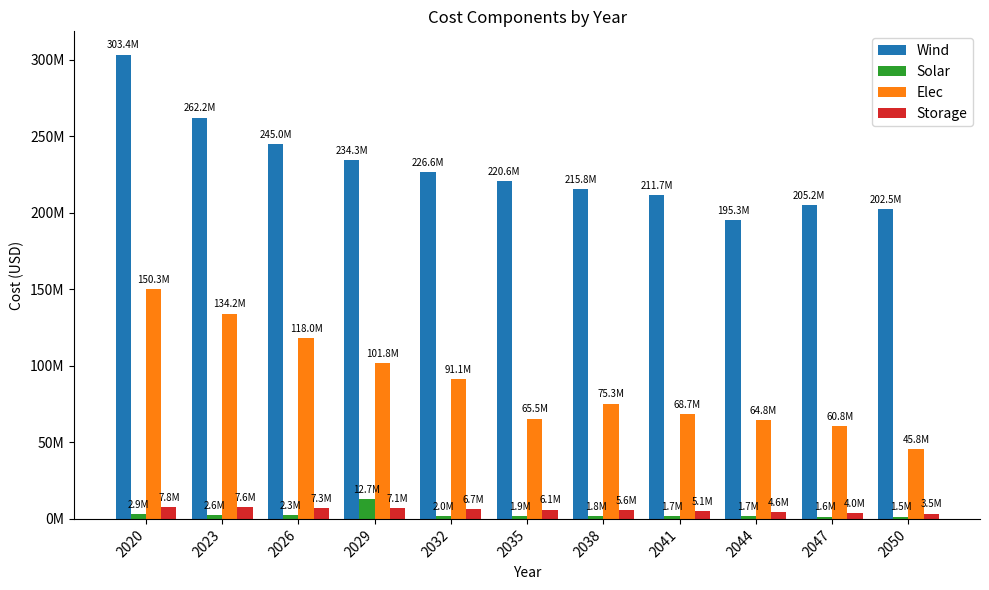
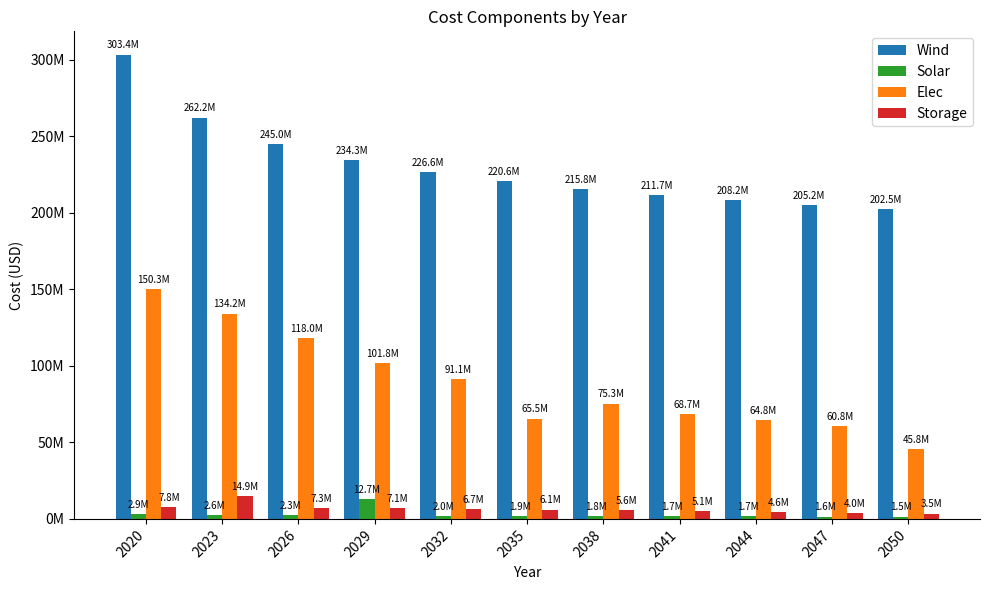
  {
    "Wind": {
      "2020": "303.4M",
      "2023": "262.2M",
      "2026": "245.0M",
      "2029": "234.3M",
      "2032": "226.6M",
      "2035": "220.6M",
      "2038": "215.8M",
      "2041": "211.7M",
-     "2044": "195.3M",
+     "2044": "208.2M",
      "2047": "205.2M",
      "2050": "202.5M"
    },
    "Solar": {
      "2020": "2.9M",
      "2023": "2.6M",
      "2026": "2.3M",
      "2029": "12.7M",
      "2032": "2.0M",
      "2035": "1.9M",
      "2038": "1.8M",
      "2041": "1.7M",
      "2044": "1.7M",
      "2047": "1.6M",
      "2050": "1.5M"
    },
    "Elec": {
      "2020": "150.3M",
      "2023": "134.2M",
      "2026": "118.0M",
      "2029": "101.8M",
      "2032": "91.1M",
      "2035": "65.5M",
      "2038": "75.3M",
      "2041": "68.7M",
      "2044": "64.8M",
      "2047": "60.8M",
      "2050": "45.8M"
    },
    "Storage": {
      "2020": "7.8M",
-     "2023": "7.6M",
+     "2023": "14.9M",
      "2026": "7.3M",
      "2029": "7.1M",
      "2032": "6.7M",
      "2035": "6.1M",
      "2038": "5.6M",
      "2041": "5.1M",
      "2044": "4.6M",
      "2047": "4.0M",
      "2050": "3.5M"
    }
  }
